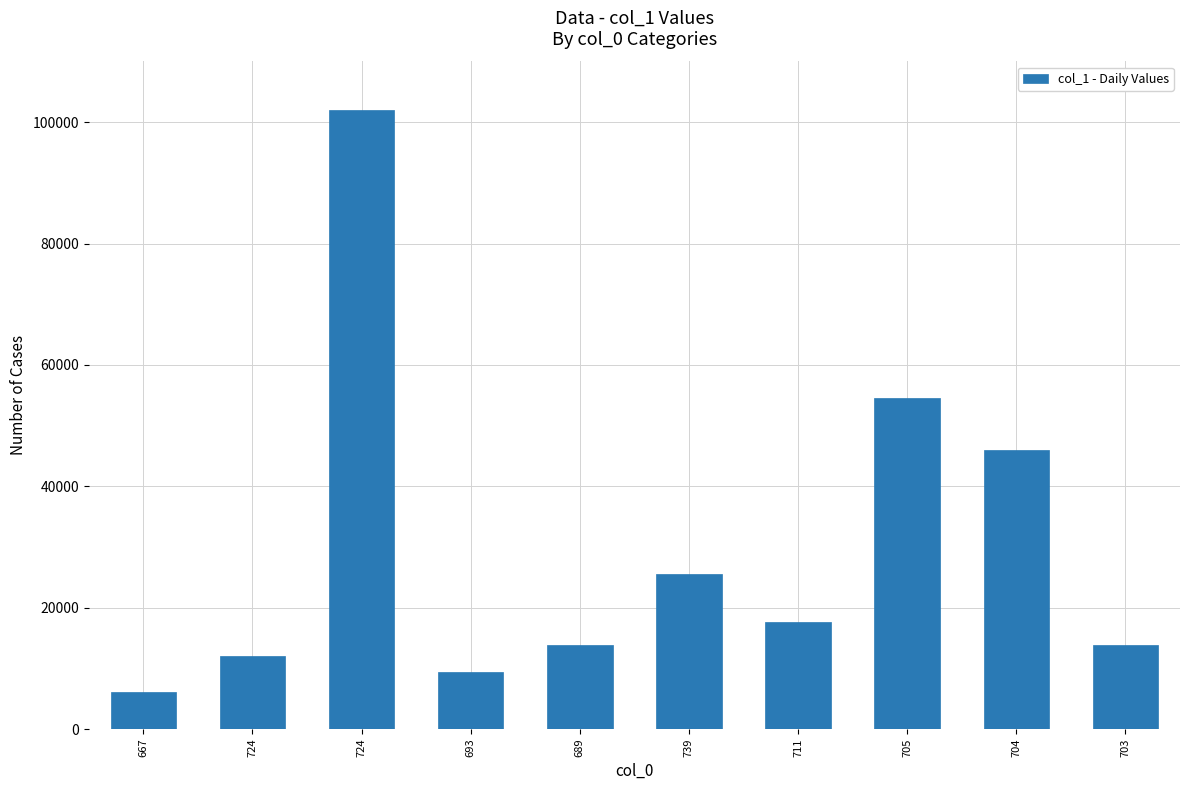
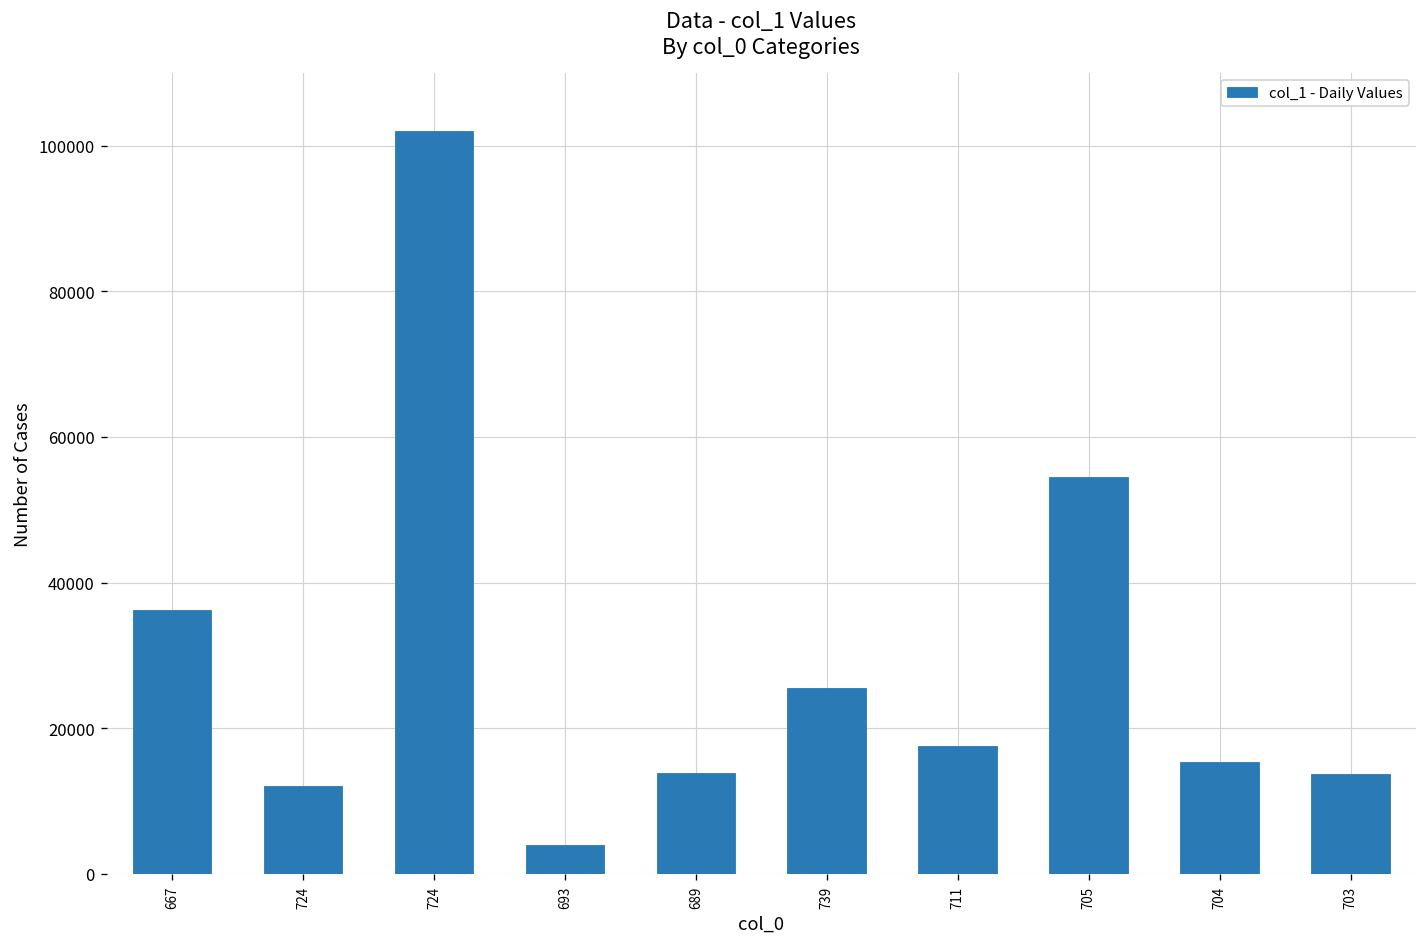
  {
-   "667": 6000,
-   "693": 9000,
+   "667": 36000,
+   "693": 4000,
    "689": 14000,
    "739": 26000,
    "711": 18000,
    "705": 54000,
-   "704": 46000,
+   "704": 15000,
    "703": 14000
  }
